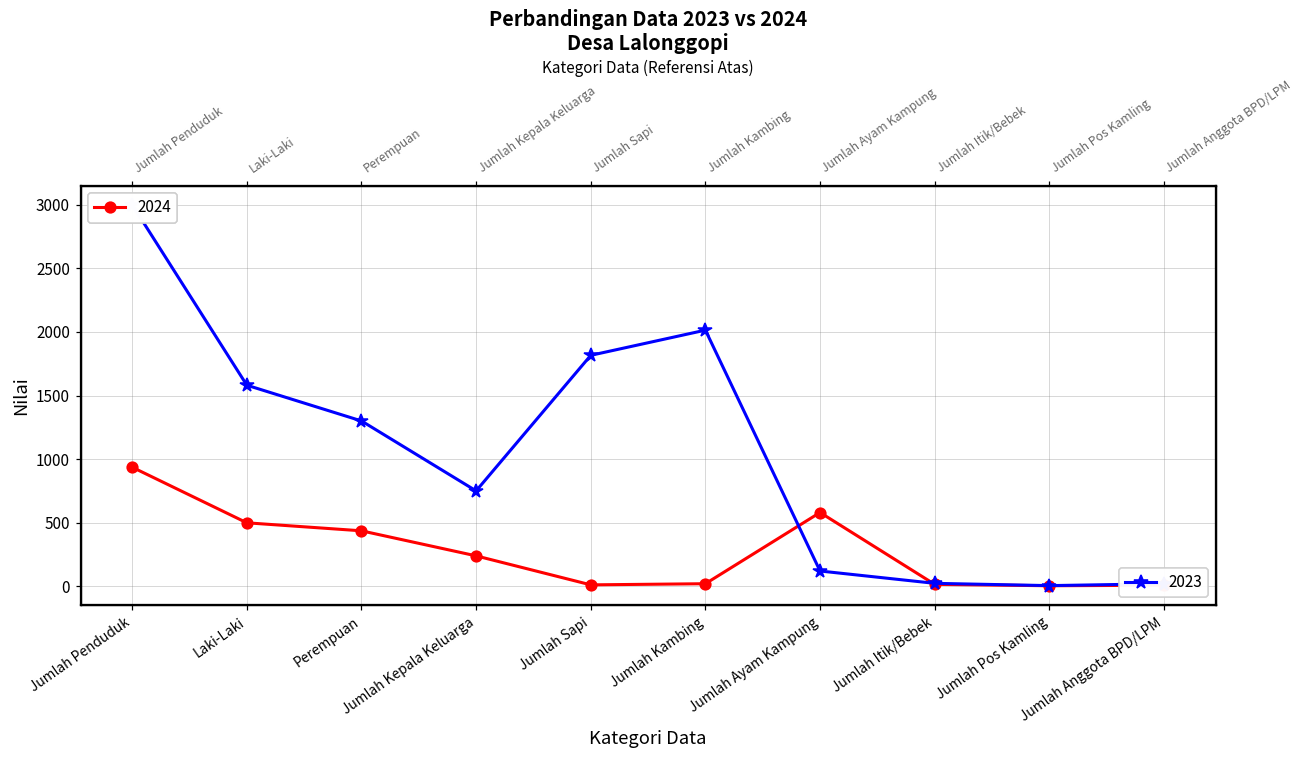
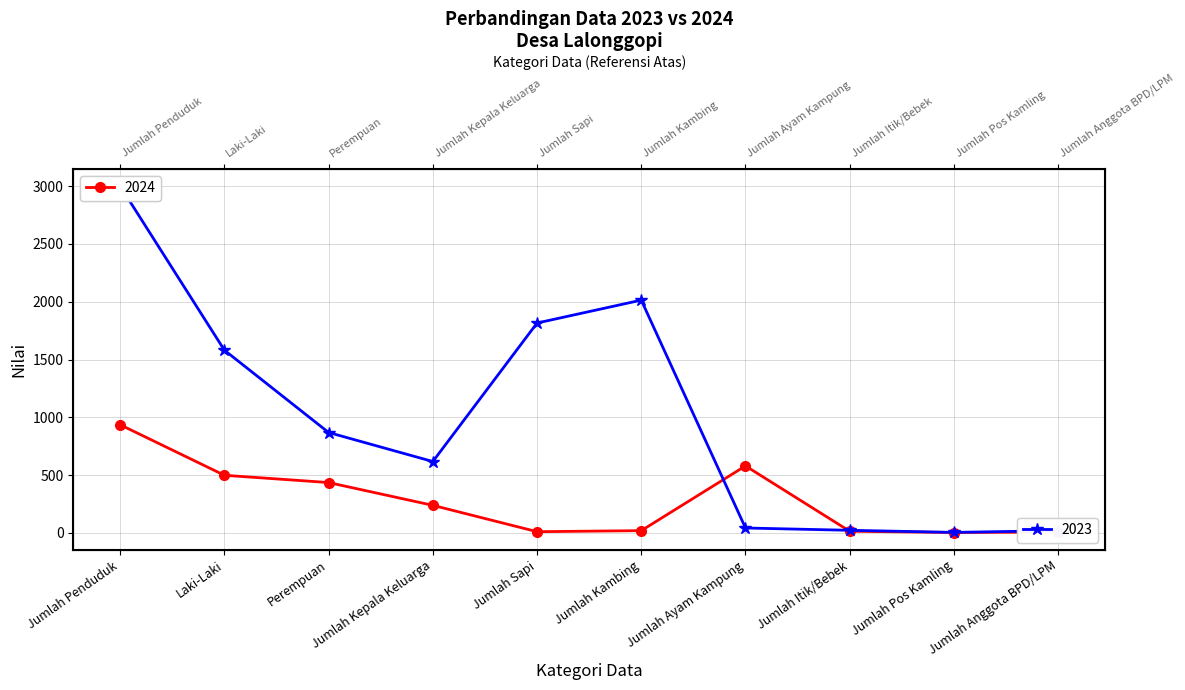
  {
    "2023": {
      "Jumlah Penduduk": 3000,
      "Laki-Laki": 1580,
-     "Perempuan": 1300,
-     "Jumlah Kepala Keluarga": 750,
+     "Perempuan": 870,
+     "Jumlah Kepala Keluarga": 620,
      "Jumlah Sapi": 1820,
      "Jumlah Kambing": 2010,
-     "Jumlah Ayam Kampung": 120
+     "Jumlah Ayam Kampung": 40
    }
  }
